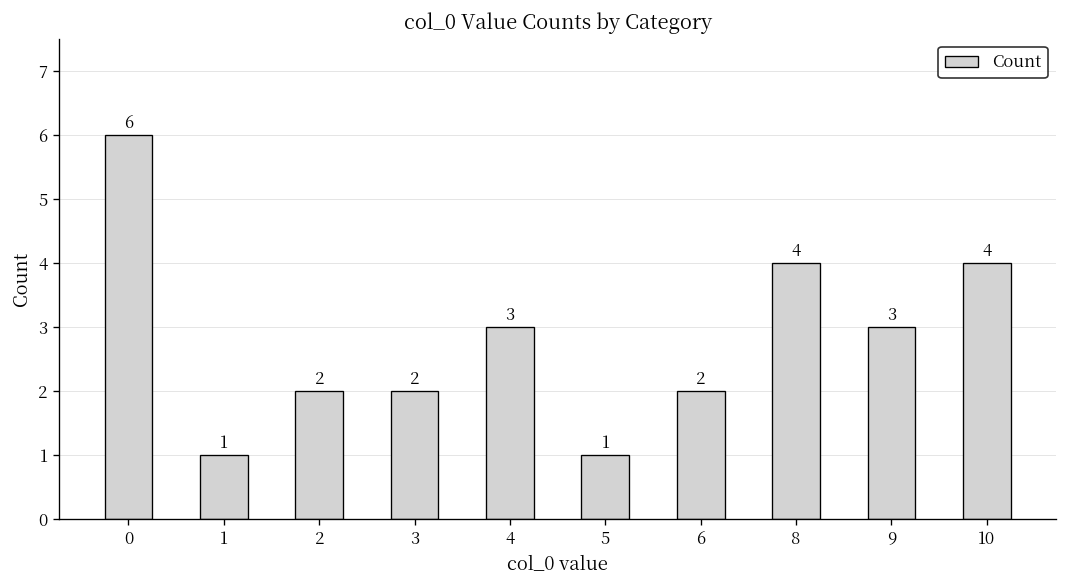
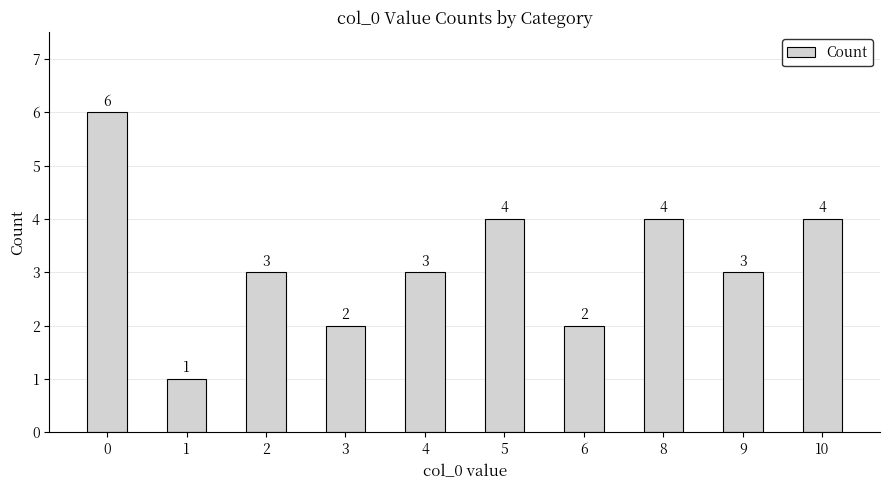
  {
    "0": 6,
    "1": 1,
-   "2": 2,
+   "2": 3,
    "3": 2,
    "4": 3,
-   "5": 1,
+   "5": 4,
    "6": 2,
    "8": 4,
    "9": 3,
    "10": 4
  }
